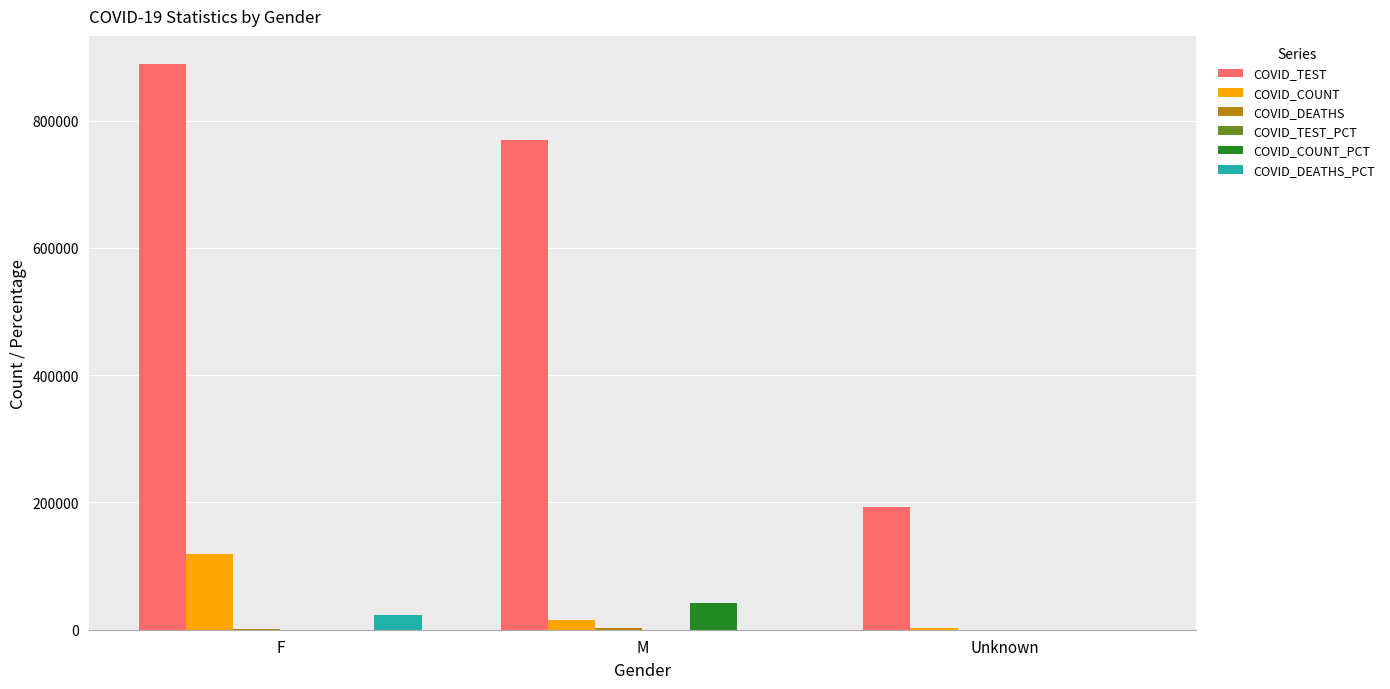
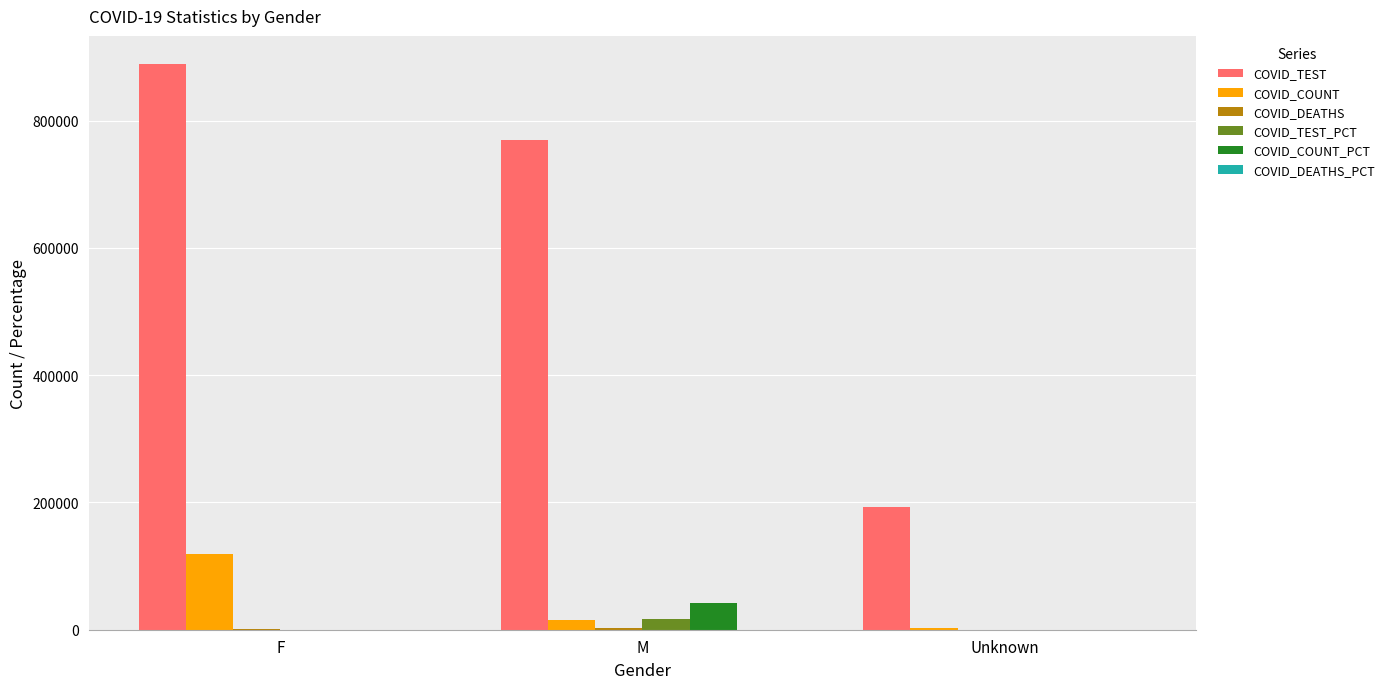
  {
    "COVID_TEST": {
      "F": 890000,
      "M": 770000,
      "Unknown": 190000
    },
    "COVID_COUNT": {
      "F": 120000,
      "M": 10000
    },
    "COVID_TEST_PCT": {
-     "M": 0
+     "M": 20000
    },
    "COVID_COUNT_PCT": {
      "M": 40000
    },
    "COVID_DEATHS_PCT": {
-     "F": 20000
+     "F": 0
    }
  }
